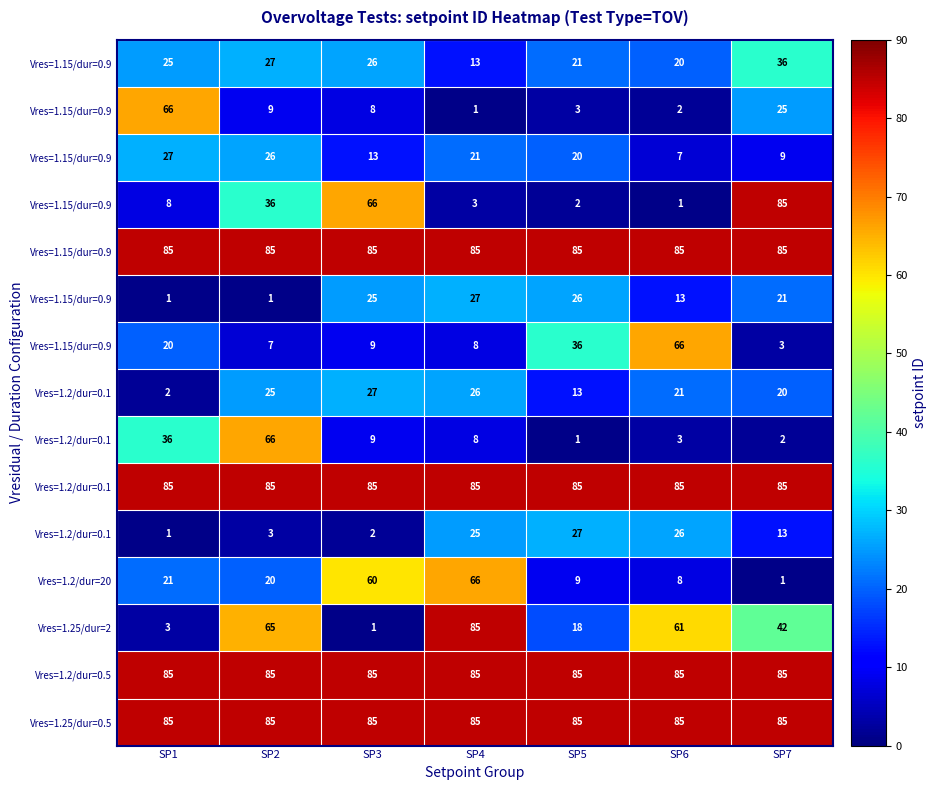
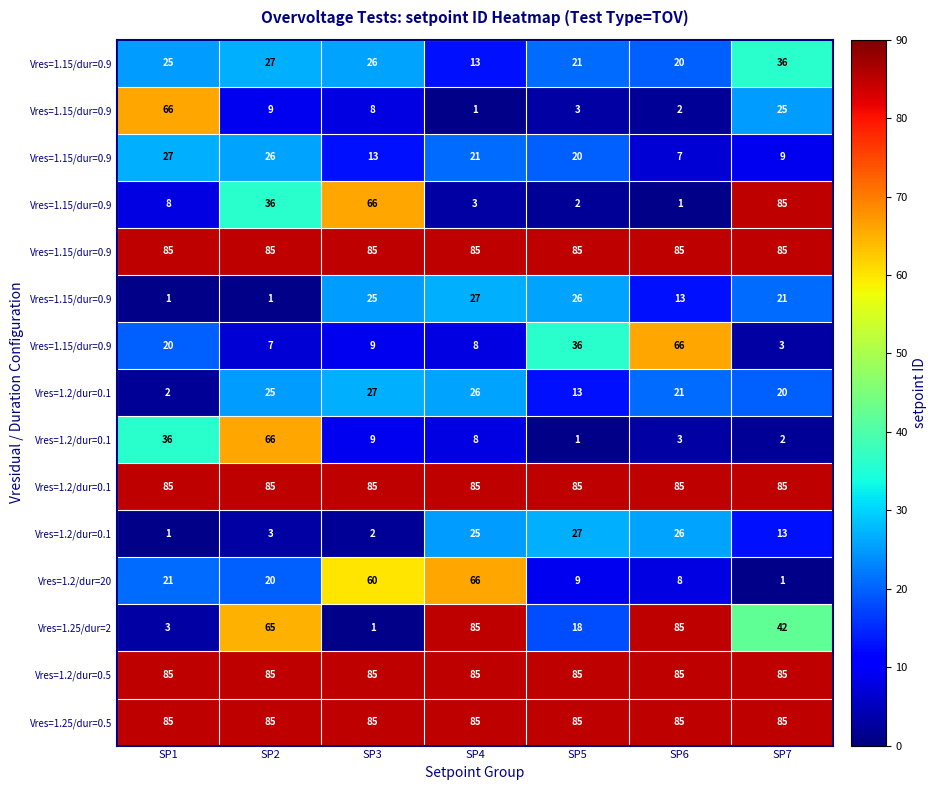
  {
    "Vres=1.2/dur=20": {
      "SP1": 21,
      "SP2": 20,
      "SP3": 60,
      "SP4": 66,
      "SP5": 9,
      "SP6": 8,
      "SP7": 1
    },
    "Vres=1.25/dur=2": {
      "SP1": 3,
      "SP2": 65,
      "SP3": 1,
      "SP4": 85,
      "SP5": 18,
-     "SP6": 61,
+     "SP6": 85,
      "SP7": 42
    },
    "Vres=1.2/dur=0.5": {
      "SP1": 85,
      "SP2": 85,
      "SP3": 85,
      "SP4": 85,
      "SP5": 85,
      "SP6": 85,
      "SP7": 85
    },
    "Vres=1.25/dur=0.5": {
      "SP1": 85,
      "SP2": 85,
      "SP3": 85,
      "SP4": 85,
      "SP5": 85,
      "SP6": 85,
      "SP7": 85
    }
  }
